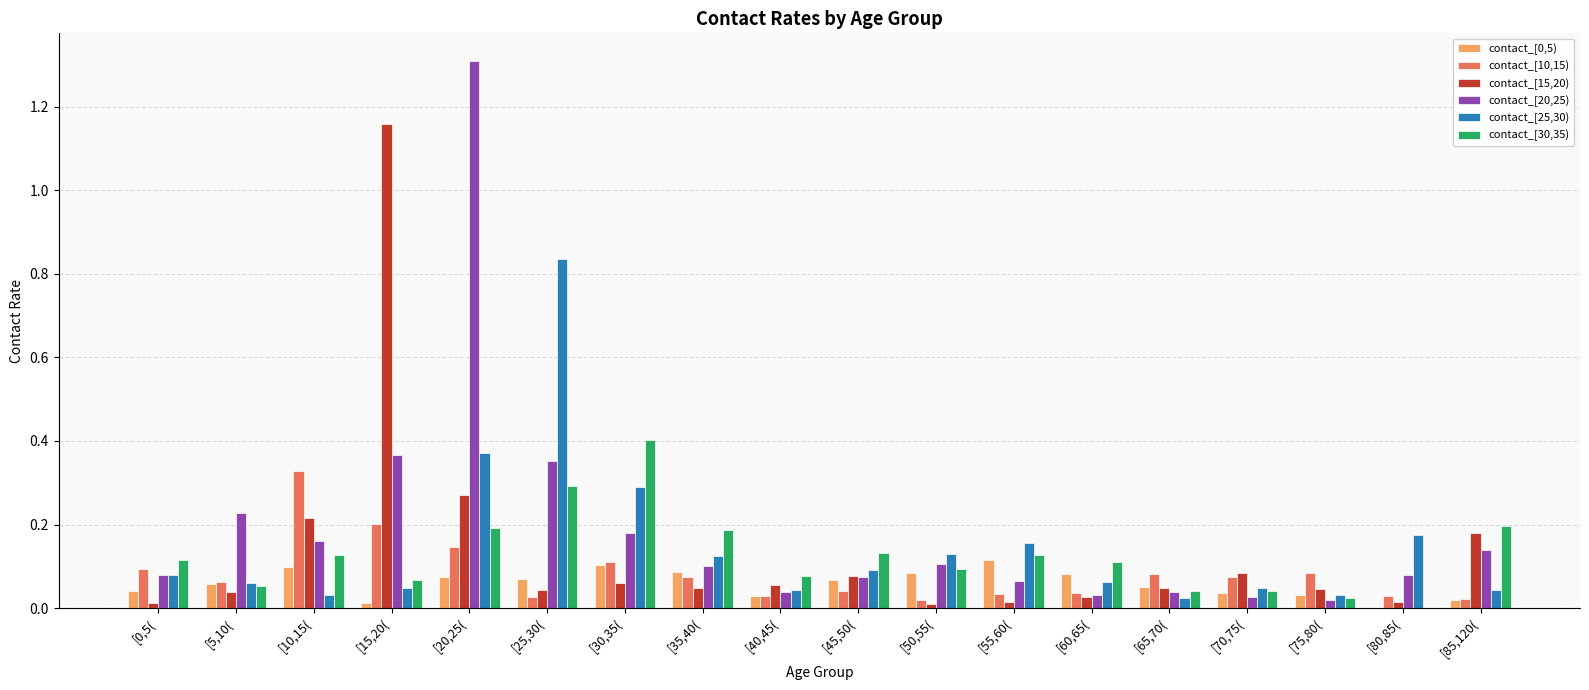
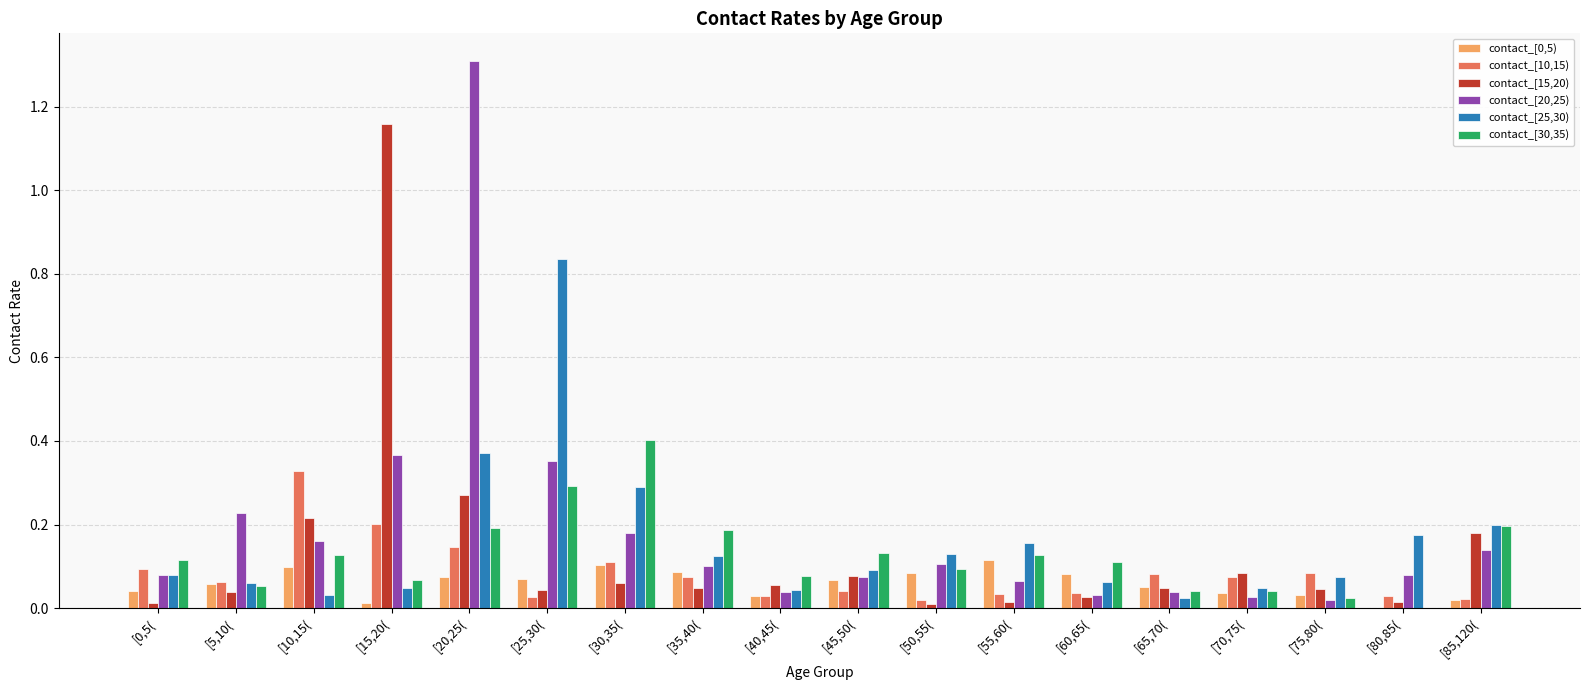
  {
    "contact_[15,20)": {
      "[0,5(": 0.01,
      "[5,10(": 0.04,
      "[10,15(": 0.22,
      "[15,20(": 1.16,
      "[20,25(": 0.27,
      "[25,30(": 0.04,
      "[30,35(": 0.06,
      "[35,40(": 0.05,
      "[40,45(": 0.06,
      "[45,50(": 0.08,
      "[50,55(": 0.01,
      "[55,60(": 0.02,
      "[60,65(": 0.03,
      "[65,70(": 0.05,
      "[70,75(": 0.08,
      "[75,80(": 0.05,
      "[80,85(": 0.02,
      "[85,120(": 0.18
    },
    "contact_[20,25)": {
      "[0,5(": 0.08,
      "[5,10(": 0.23,
      "[10,15(": 0.16,
      "[15,20(": 0.37,
      "[20,25(": 1.31,
      "[25,30(": 0.35,
      "[30,35(": 0.18,
      "[35,40(": 0.10,
      "[40,45(": 0.04,
      "[45,50(": 0.07,
      "[50,55(": 0.11,
      "[55,60(": 0.07,
      "[60,65(": 0.03,
      "[65,70(": 0.04,
      "[70,75(": 0.03,
      "[75,80(": 0.02,
      "[80,85(": 0.08,
      "[85,120(": 0.14
    },
    "contact_[25,30)": {
      "[0,5(": 0.08,
      "[5,10(": 0.06,
      "[10,15(": 0.03,
      "[15,20(": 0.05,
      "[20,25(": 0.37,
      "[25,30(": 0.84,
      "[30,35(": 0.29,
      "[35,40(": 0.13,
      "[40,45(": 0.04,
      "[45,50(": 0.09,
      "[50,55(": 0.13,
      "[55,60(": 0.16,
      "[60,65(": 0.06,
      "[65,70(": 0.02,
      "[70,75(": 0.05,
-     "[75,80(": 0.03,
+     "[75,80(": 0.07,
      "[80,85(": 0.18,
-     "[85,120(": 0.04
+     "[85,120(": 0.20
    },
    "contact_[30,35)": {
      "[0,5(": 0.12,
      "[5,10(": 0.05,
      "[10,15(": 0.13,
      "[15,20(": 0.07,
      "[20,25(": 0.19,
      "[25,30(": 0.29,
      "[30,35(": 0.40,
      "[35,40(": 0.19,
      "[40,45(": 0.08,
      "[45,50(": 0.13,
      "[50,55(": 0.09,
      "[55,60(": 0.13,
      "[60,65(": 0.11,
      "[65,70(": 0.04,
      "[70,75(": 0.04,
      "[75,80(": 0.02,
      "[80,85(": 0.00,
      "[85,120(": 0.20
    }
  }
